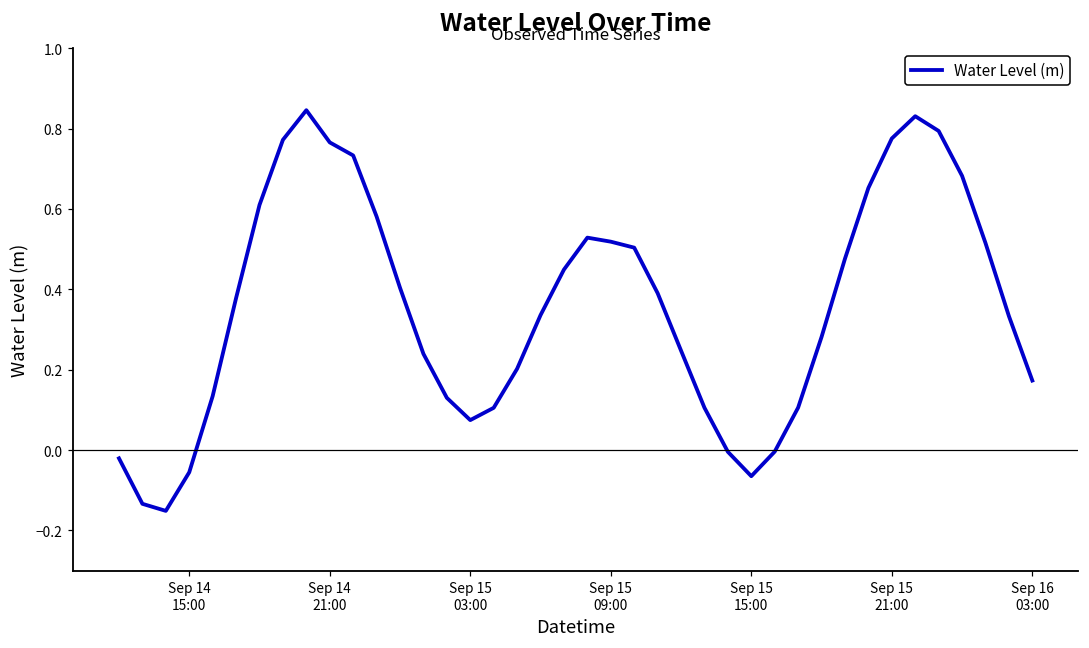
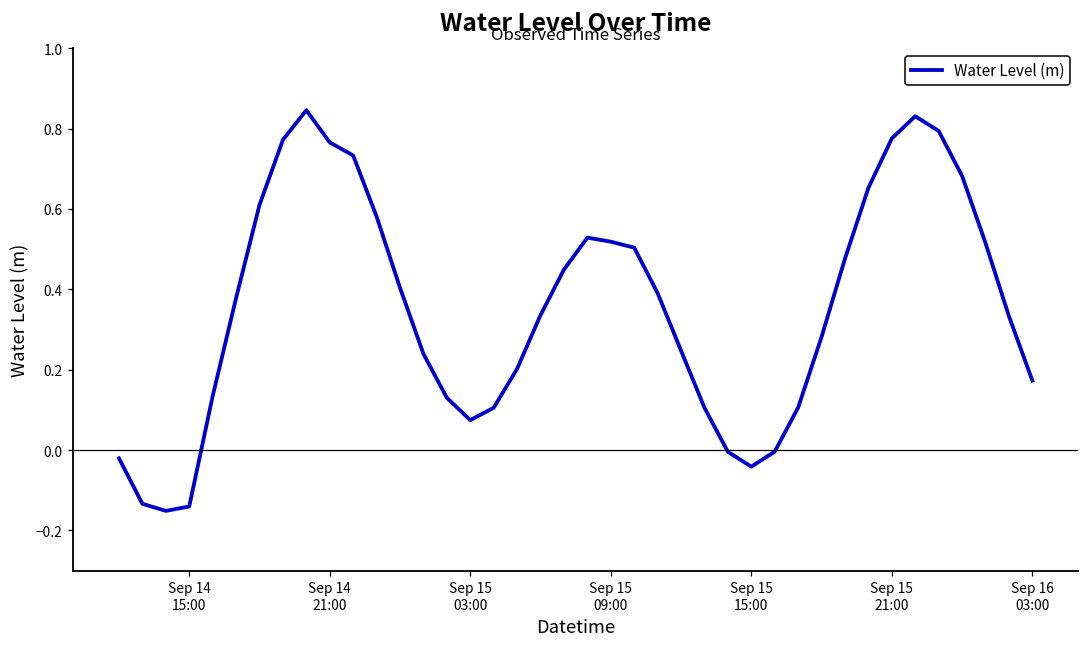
  {
-   "Sep 14 15:00": -0.06,
+   "Sep 14 15:00": -0.14,
    "Sep 14 21:00": 0.77,
    "Sep 15 03:00": 0.07,
    "Sep 15 09:00": 0.52,
-   "Sep 15 15:00": -0.06,
+   "Sep 15 15:00": -0.04,
    "Sep 15 21:00": 0.78,
    "Sep 16 03:00": 0.17
  }
